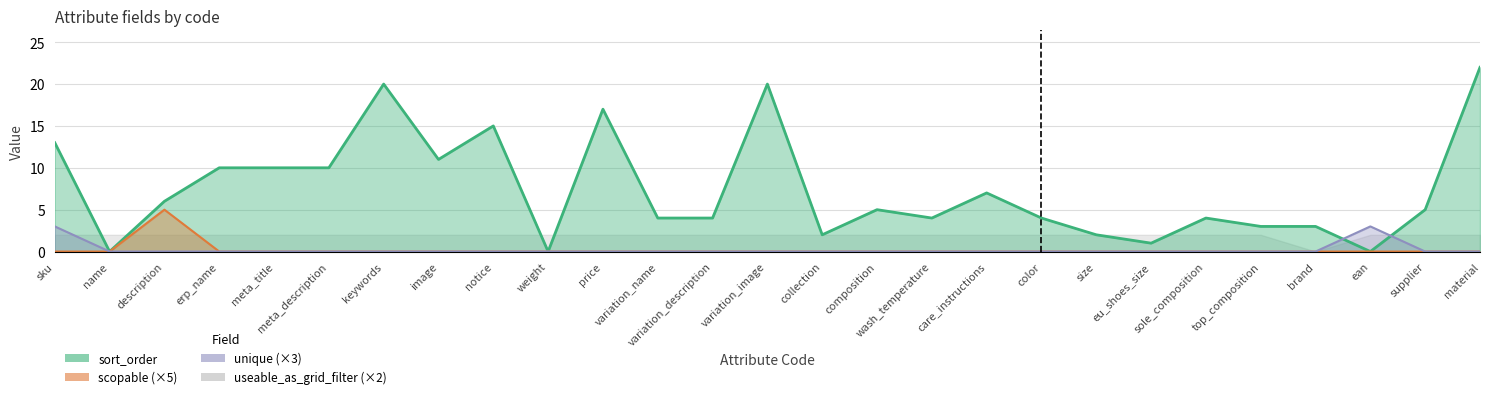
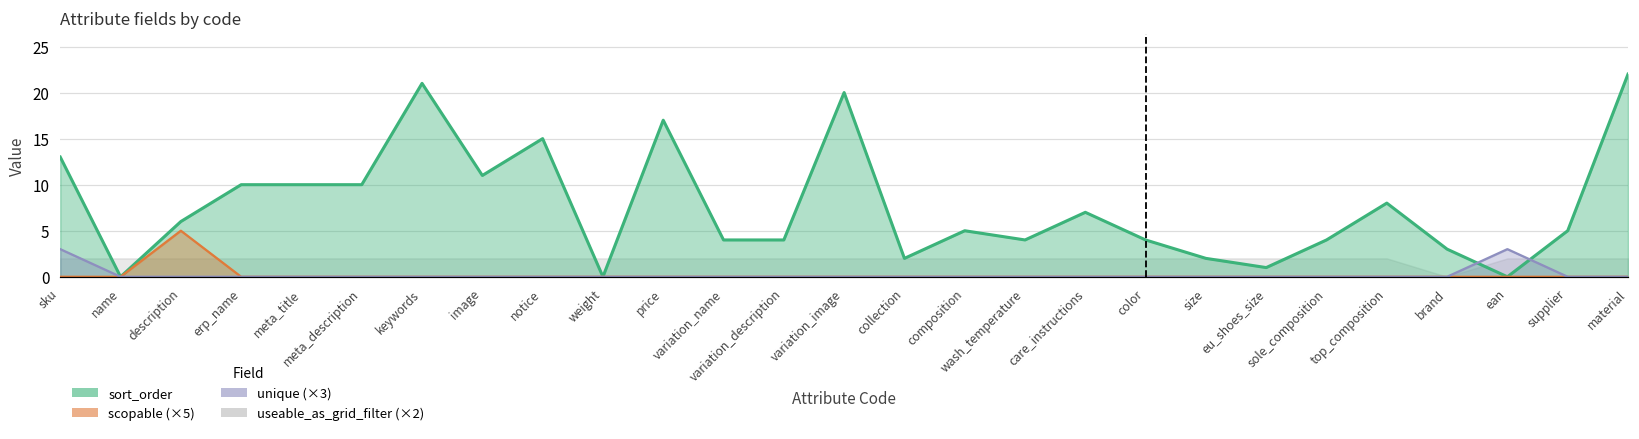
  {
    "sort_order": {
      "sku": 13,
      "description": 6,
      "erp_name": 10,
      "meta_title": 10,
      "meta_description": 10,
-     "keywords": 20,
+     "keywords": 21,
      "image": 11,
      "notice": 15,
      "price": 17,
      "variation_name": 4,
      "variation_description": 4,
      "variation_image": 20,
      "composition": 5,
      "wash_temperature": 4,
      "care_instructions": 7,
      "color": 4,
      "eu_shoes_size": 1,
      "sole_composition": 4,
-     "top_composition": 3,
+     "top_composition": 8,
      "brand": 3,
      "supplier": 5,
      "material": 22
    }
  }
